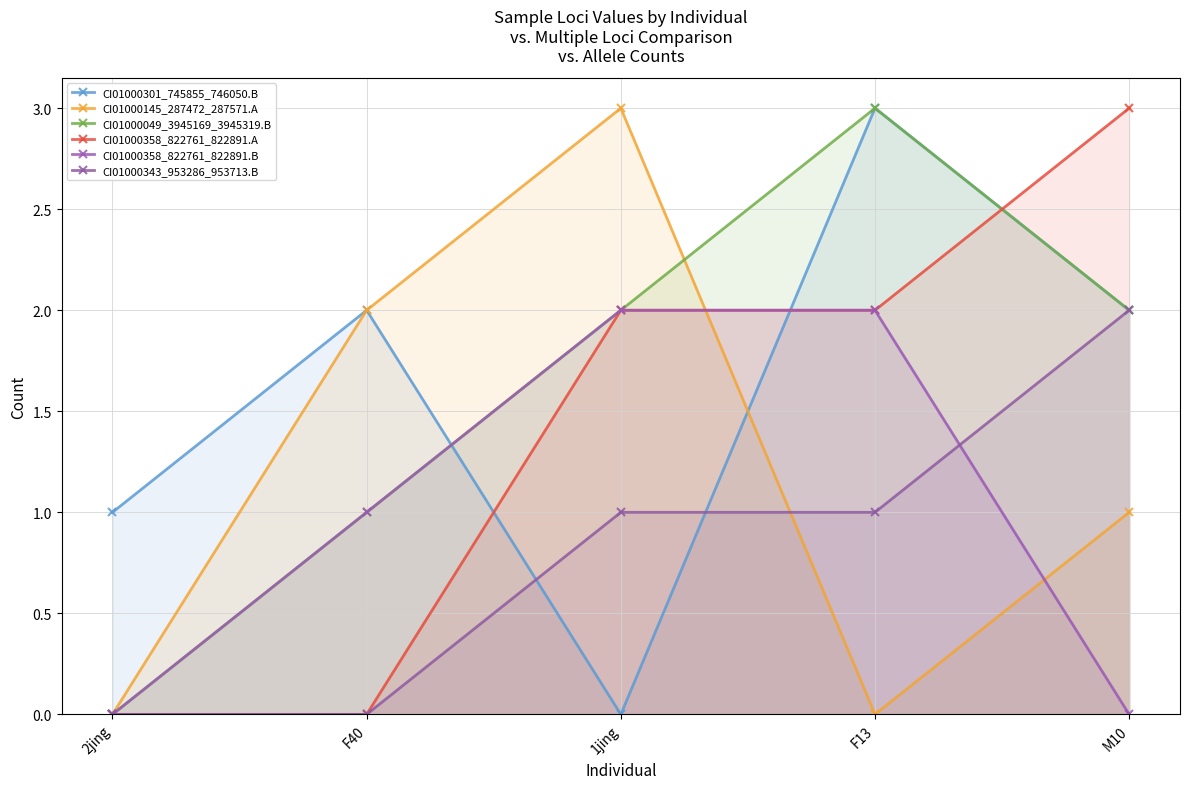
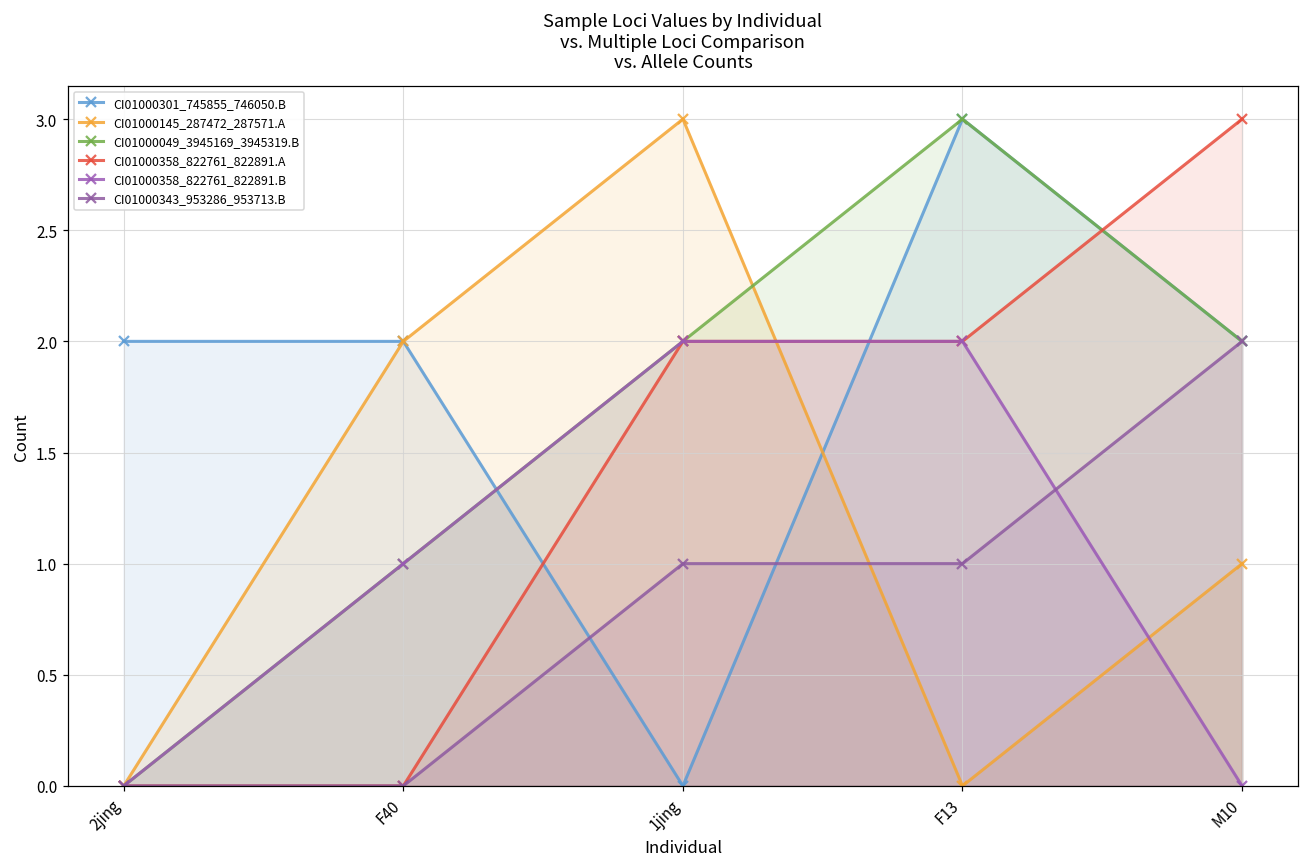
  {
    "CI01000301_745855_746050.B": {
-     "2jing": 1,
+     "2jing": 2,
      "1jing": 0
    },
    "CI01000145_287472_287571.A": {
      "1jing": 3,
      "F13": 0,
      "M10": 1
    },
    "CI01000358_822761_822891.A": {
      "M10": 3
    }
  }
